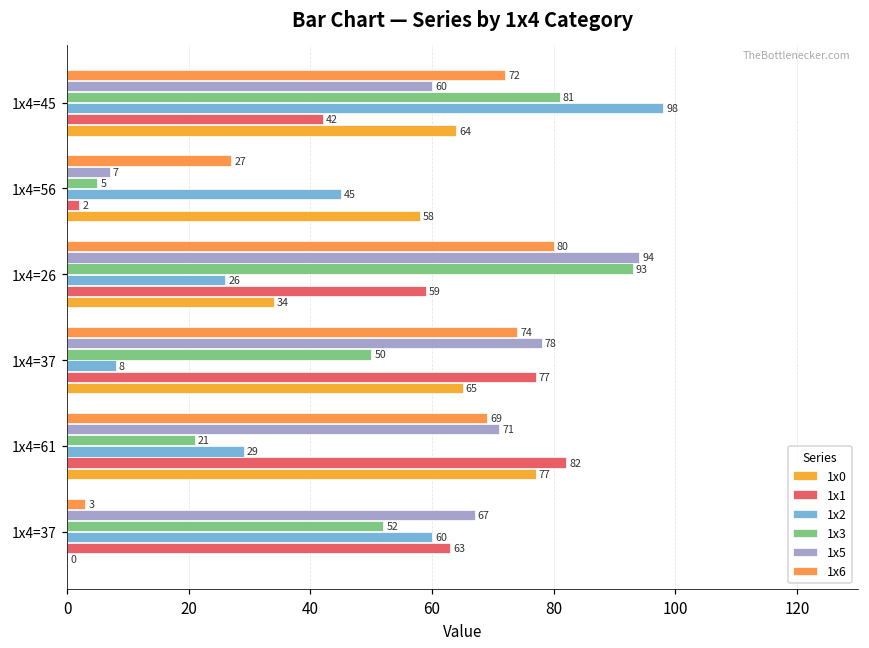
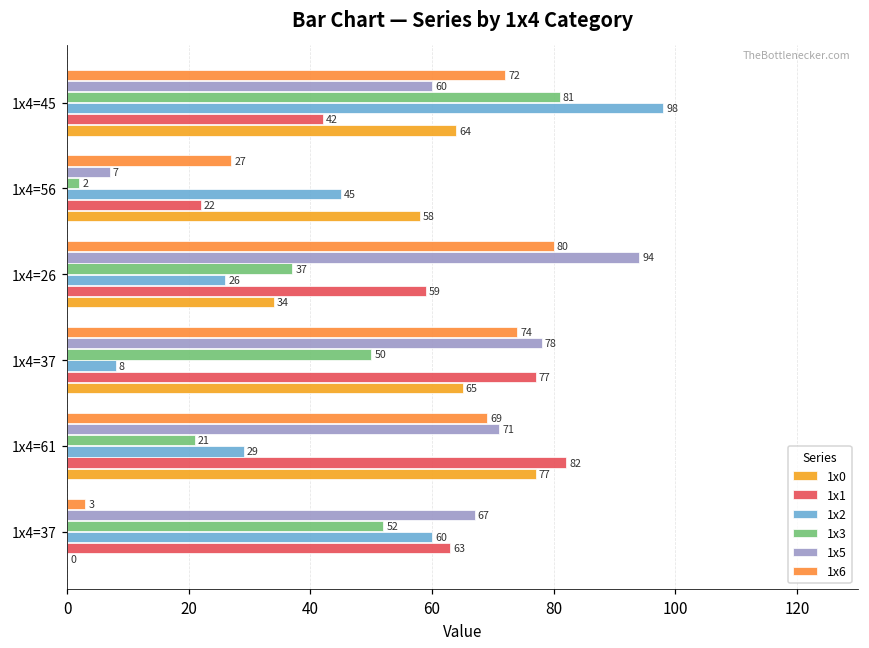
  {
    "1x1": {
      "1x4=45": 42,
-     "1x4=56": 2,
+     "1x4=56": 22,
      "1x4=26": 59,
      "1x4=61": 82
    },
    "1x3": {
      "1x4=45": 81,
-     "1x4=56": 5,
-     "1x4=26": 93,
+     "1x4=56": 2,
+     "1x4=26": 37,
      "1x4=61": 21
    }
  }
